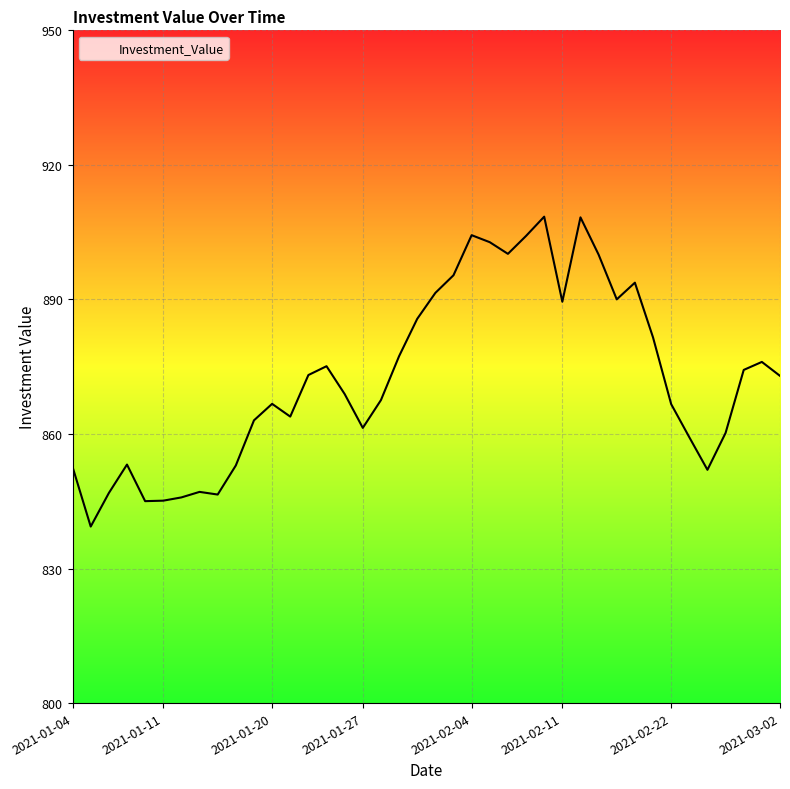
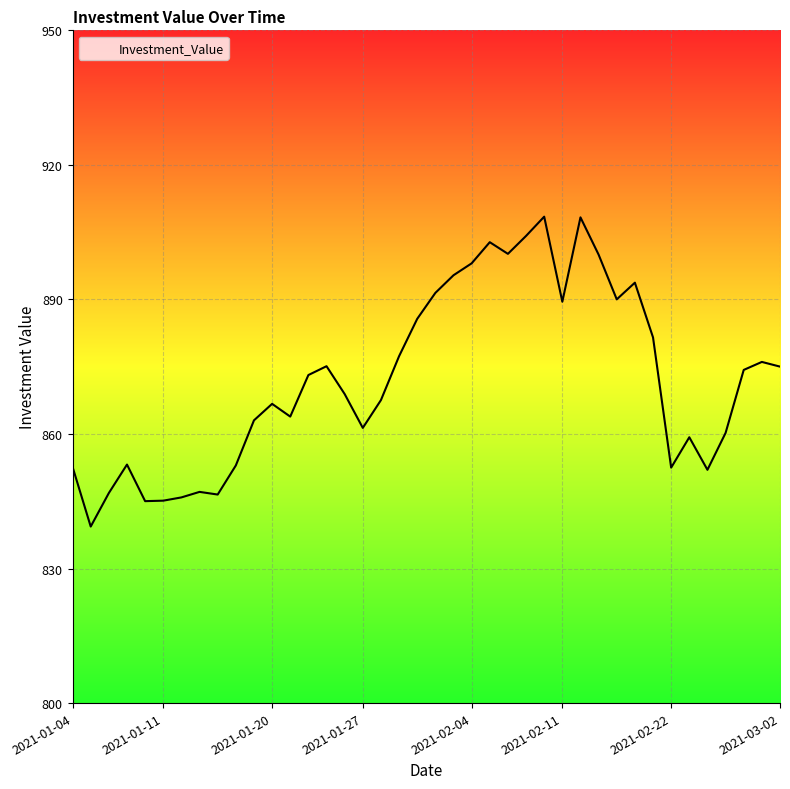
  {
    "2021-01-04": 853,
    "2021-01-11": 845,
    "2021-01-20": 867,
    "2021-01-27": 861,
-   "2021-02-04": 904,
+   "2021-02-04": 898,
    "2021-02-11": 889,
-   "2021-02-22": 867,
-   "2021-03-02": 873
+   "2021-02-22": 852,
+   "2021-03-02": 875
  }
